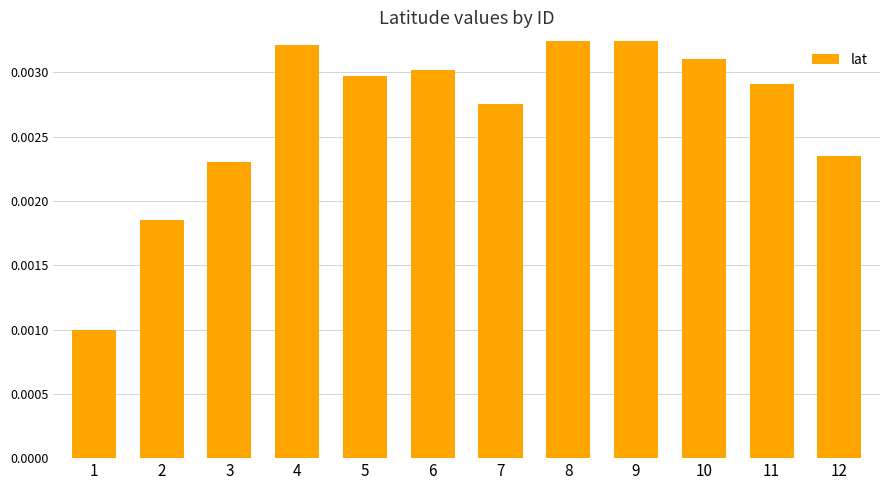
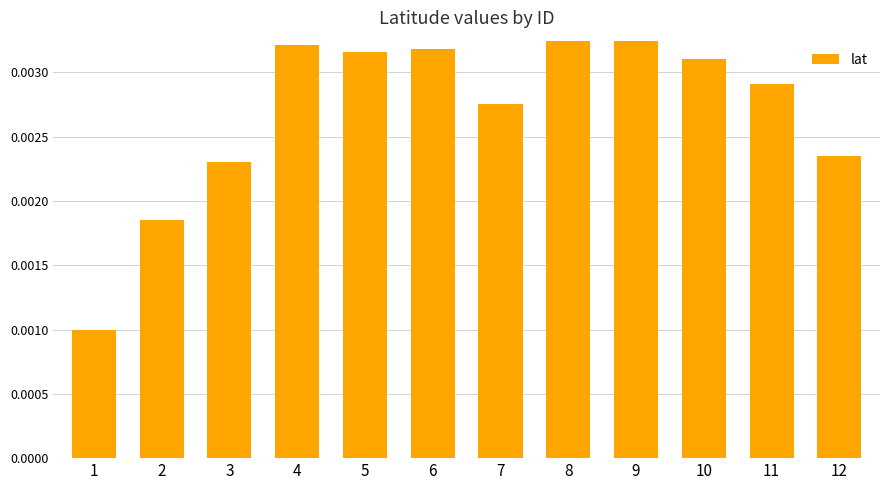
  {
    "1": 0.00100,
    "2": 0.00185,
    "3": 0.00230,
    "4": 0.00321,
-   "5": 0.00297,
-   "6": 0.00302,
+   "5": 0.00316,
+   "6": 0.00319,
    "7": 0.00275,
    "10": 0.00310,
    "11": 0.00291,
    "12": 0.00235
  }
